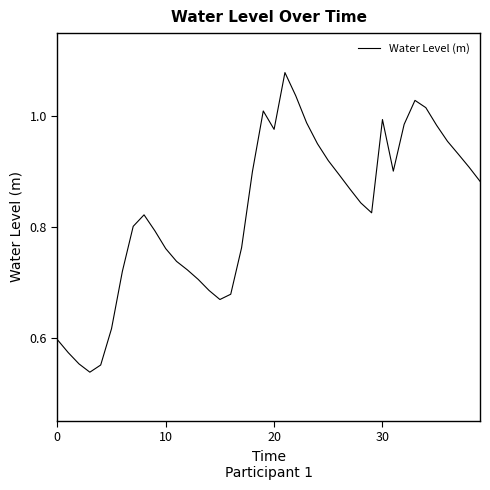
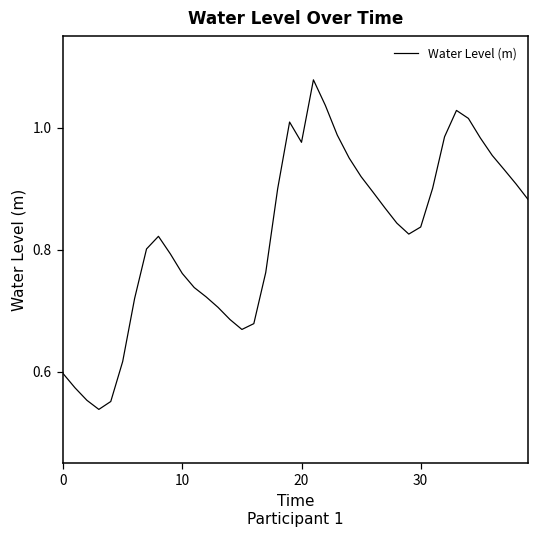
  {
    "0": 0.60,
    "10": 0.76,
    "20": 0.98,
-   "30": 0.99
+   "30": 0.84
  }
